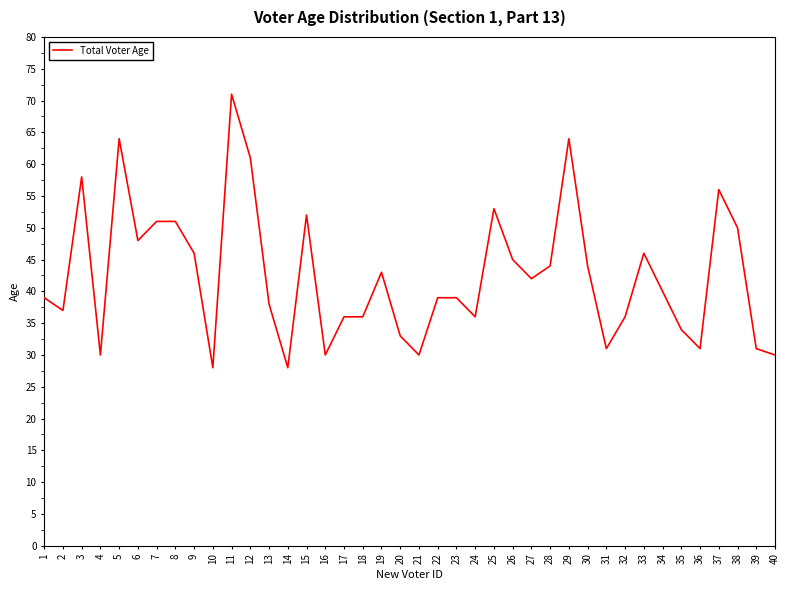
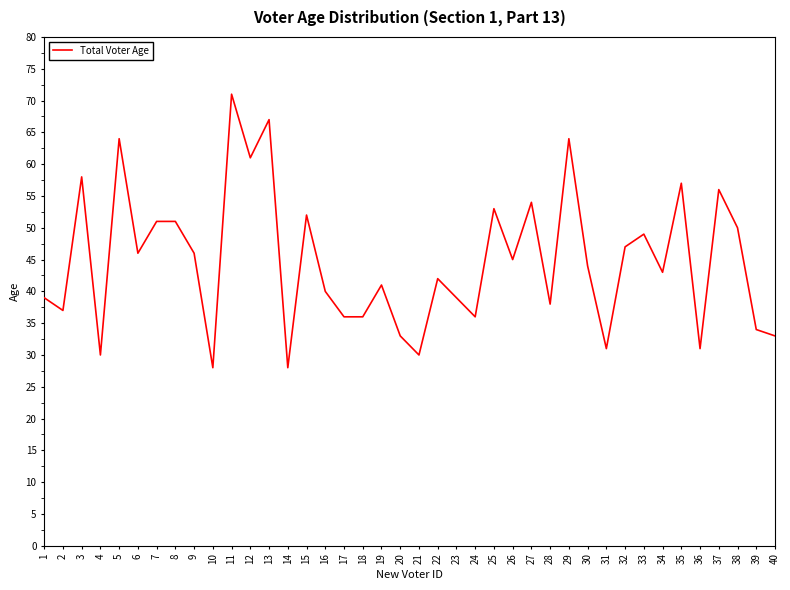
  {
    "1": 39,
    "2": 37,
    "3": 58,
    "4": 30,
    "5": 64,
-   "6": 48,
+   "6": 46,
    "7": 51,
    "8": 51,
    "9": 46,
    "10": 28,
    "11": 71,
    "12": 61,
-   "13": 38,
+   "13": 67,
    "14": 28,
    "15": 52,
-   "16": 30,
+   "16": 40,
    "17": 36,
    "18": 36,
-   "19": 43,
+   "19": 41,
    "20": 33,
    "21": 30,
-   "22": 39,
+   "22": 42,
    "23": 39,
    "24": 36,
    "25": 53,
    "26": 45,
-   "27": 42,
-   "28": 44,
+   "27": 54,
+   "28": 38,
    "29": 64,
    "30": 44,
    "31": 31,
-   "32": 36,
-   "33": 46,
-   "34": 40,
-   "35": 34,
+   "32": 47,
+   "33": 49,
+   "34": 43,
+   "35": 57,
    "36": 31,
    "37": 56,
    "38": 50,
-   "39": 31,
-   "40": 30
+   "39": 34,
+   "40": 33
  }
